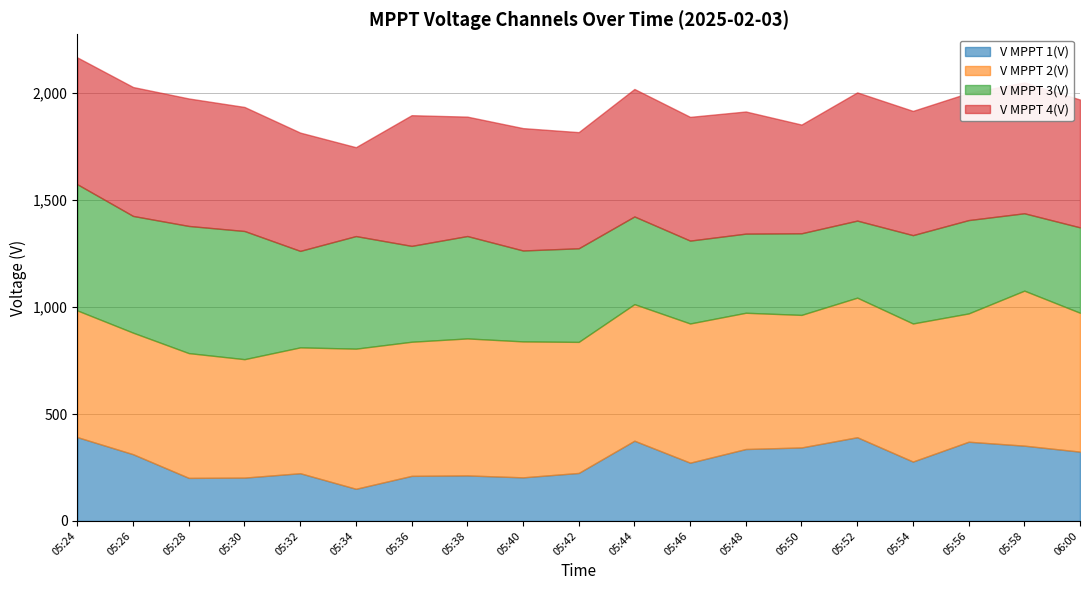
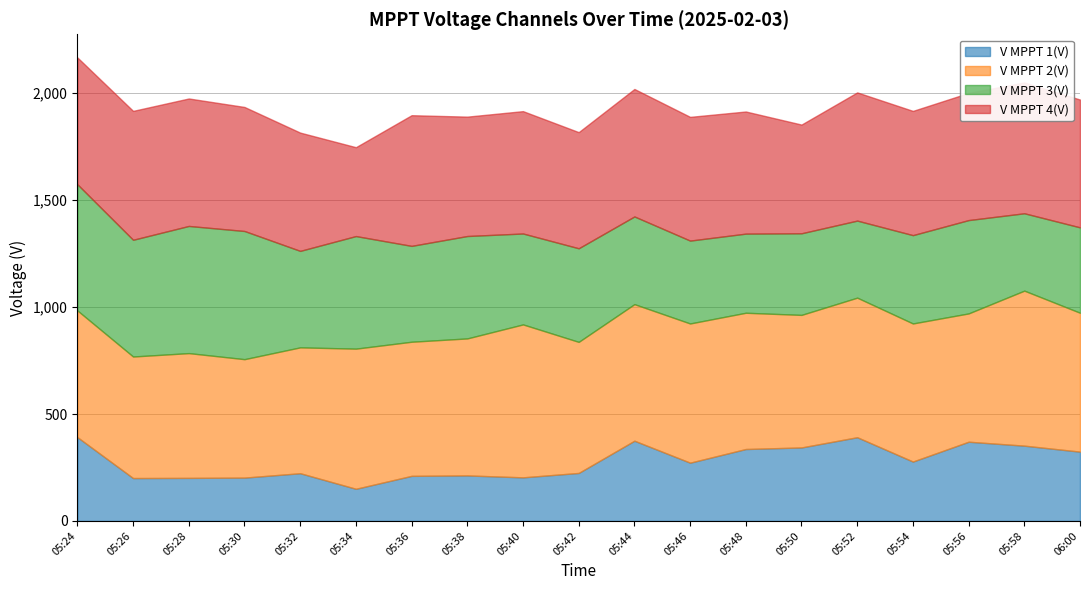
  {
    "V MPPT 1(V)": {
      "05:24": 390,
-     "05:26": 310,
+     "05:26": 200,
      "05:28": 200,
      "05:30": 200,
      "05:32": 220,
      "05:34": 150,
      "05:36": 210,
      "05:38": 210,
      "05:40": 200,
      "05:42": 220,
      "05:44": 380,
      "05:46": 270,
      "05:48": 340,
      "05:50": 340,
      "05:52": 390,
      "05:54": 280,
      "05:56": 370,
      "05:58": 350,
      "06:00": 320
    },
    "V MPPT 2(V)": {
      "05:24": 590,
      "05:26": 570,
      "05:28": 580,
      "05:30": 550,
      "05:32": 590,
      "05:34": 660,
      "05:36": 630,
      "05:38": 640,
-     "05:40": 640,
+     "05:40": 720,
      "05:42": 610,
      "05:44": 640,
      "05:46": 650,
      "05:48": 640,
      "05:50": 620,
      "05:52": 650,
      "05:54": 650,
      "05:56": 600,
      "05:58": 720,
      "06:00": 650
    },
    "V MPPT 3(V)": {
      "05:24": 590,
      "05:26": 550,
      "05:28": 590,
      "05:30": 600,
      "05:32": 450,
      "05:34": 530,
      "05:36": 450,
      "05:38": 480,
      "05:40": 430,
      "05:42": 440,
      "05:44": 410,
      "05:46": 390,
      "05:48": 370,
      "05:50": 380,
      "05:52": 360,
      "05:54": 410,
      "05:56": 440,
      "05:58": 360,
      "06:00": 400
    },
    "V MPPT 4(V)": {
      "05:24": 590,
      "05:26": 600,
      "05:28": 600,
      "05:30": 580,
      "05:32": 550,
      "05:34": 420,
      "05:36": 610,
      "05:38": 560,
      "05:40": 570,
      "05:42": 540,
      "05:44": 600,
      "05:46": 580,
      "05:48": 570,
      "05:50": 510,
      "05:52": 600,
      "05:54": 580,
      "06:00": 600
    }
  }
